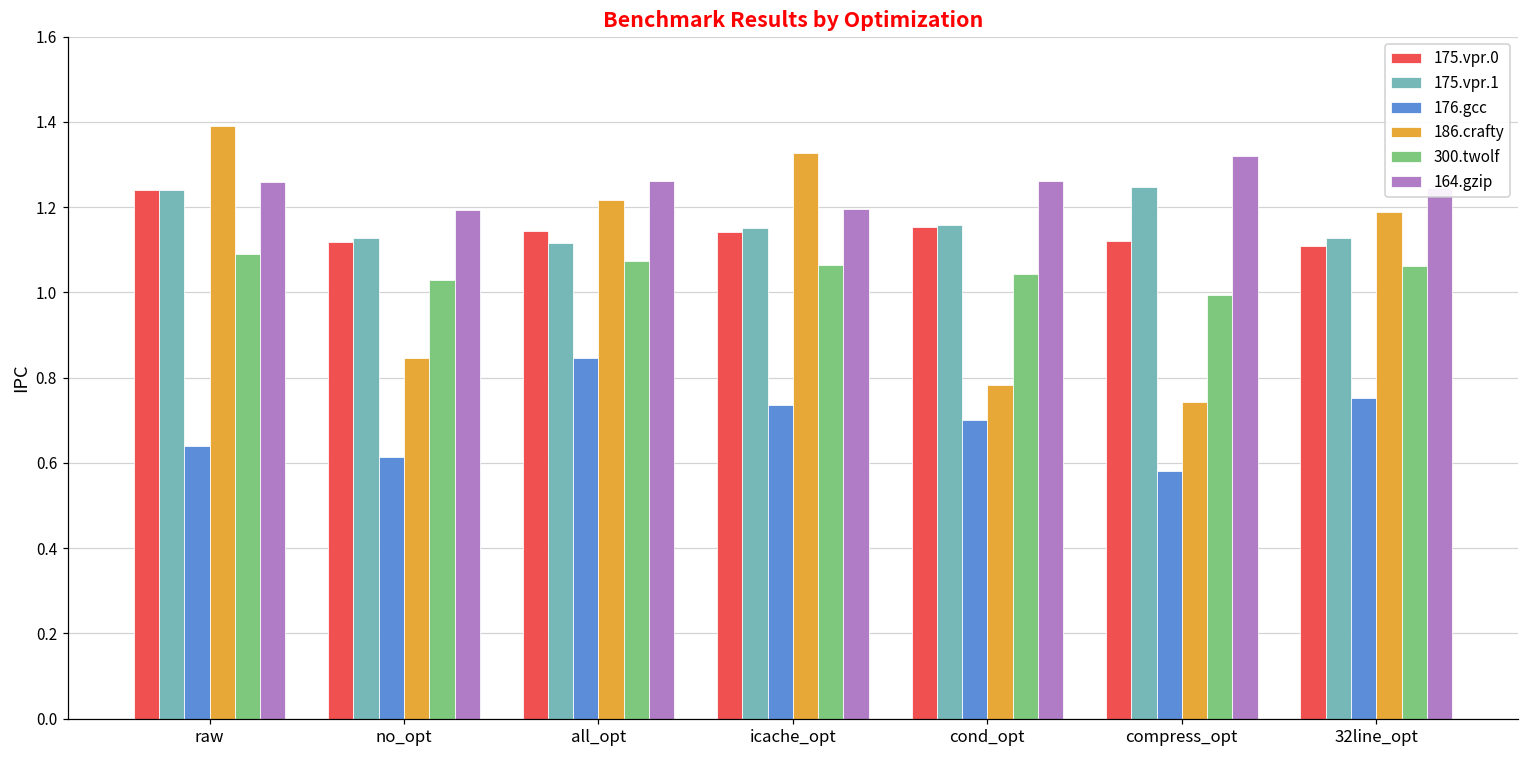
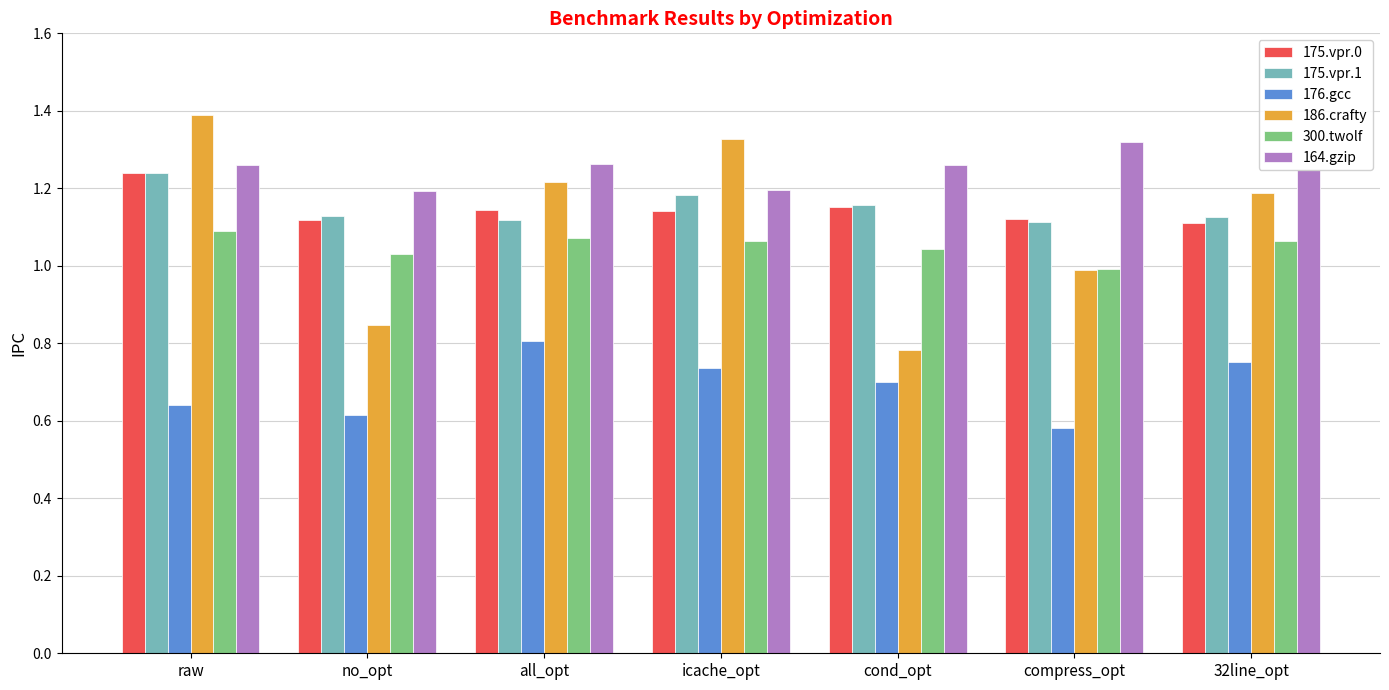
  {
    "175.vpr.0": {
      "raw": 1.24,
      "no_opt": 1.12,
      "all_opt": 1.15,
      "icache_opt": 1.14,
      "cond_opt": 1.15,
      "compress_opt": 1.12,
      "32line_opt": 1.11
    },
    "175.vpr.1": {
      "raw": 1.24,
      "no_opt": 1.13,
      "all_opt": 1.12,
-     "icache_opt": 1.15,
+     "icache_opt": 1.18,
      "cond_opt": 1.16,
-     "compress_opt": 1.25,
+     "compress_opt": 1.11,
      "32line_opt": 1.13
    },
    "176.gcc": {
      "raw": 0.64,
      "no_opt": 0.61,
-     "all_opt": 0.85,
+     "all_opt": 0.81,
      "icache_opt": 0.74,
      "cond_opt": 0.70,
      "compress_opt": 0.58,
      "32line_opt": 0.75
    },
    "186.crafty": {
      "raw": 1.39,
      "no_opt": 0.85,
      "all_opt": 1.22,
      "icache_opt": 1.33,
      "cond_opt": 0.78,
-     "compress_opt": 0.74,
+     "compress_opt": 0.99,
      "32line_opt": 1.19
    },
    "300.twolf": {
      "raw": 1.09,
      "no_opt": 1.03,
      "all_opt": 1.07,
      "icache_opt": 1.07,
      "cond_opt": 1.04,
      "compress_opt": 0.99,
      "32line_opt": 1.06
    },
    "164.gzip": {
      "raw": 1.26,
      "no_opt": 1.19,
      "all_opt": 1.26,
      "icache_opt": 1.20,
      "cond_opt": 1.26,
      "compress_opt": 1.32,
      "32line_opt": 1.25
    }
  }
